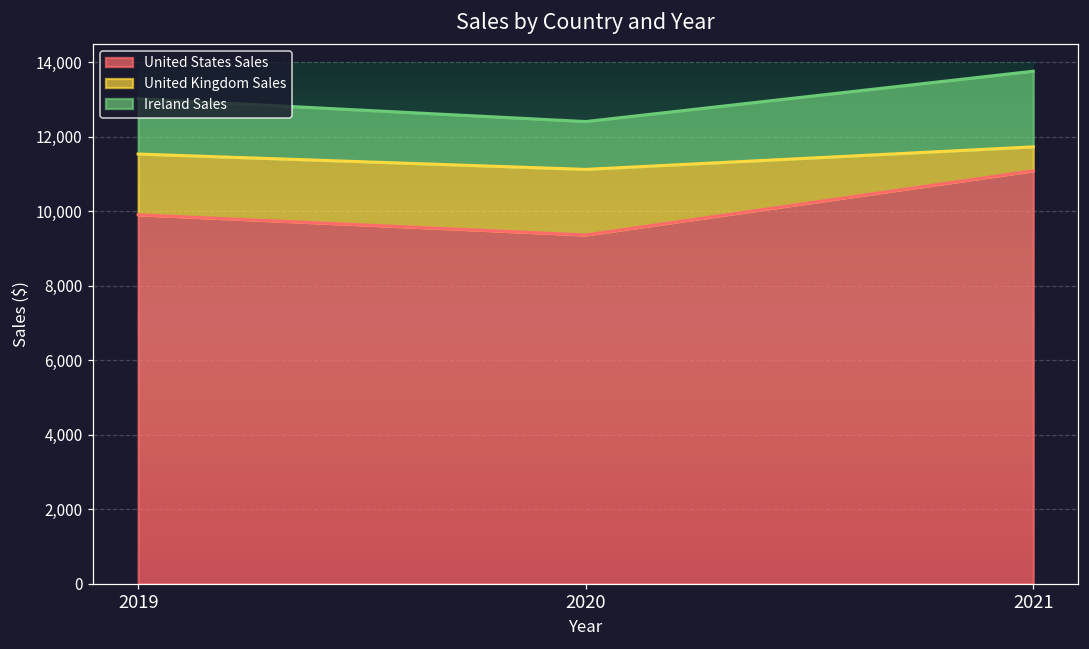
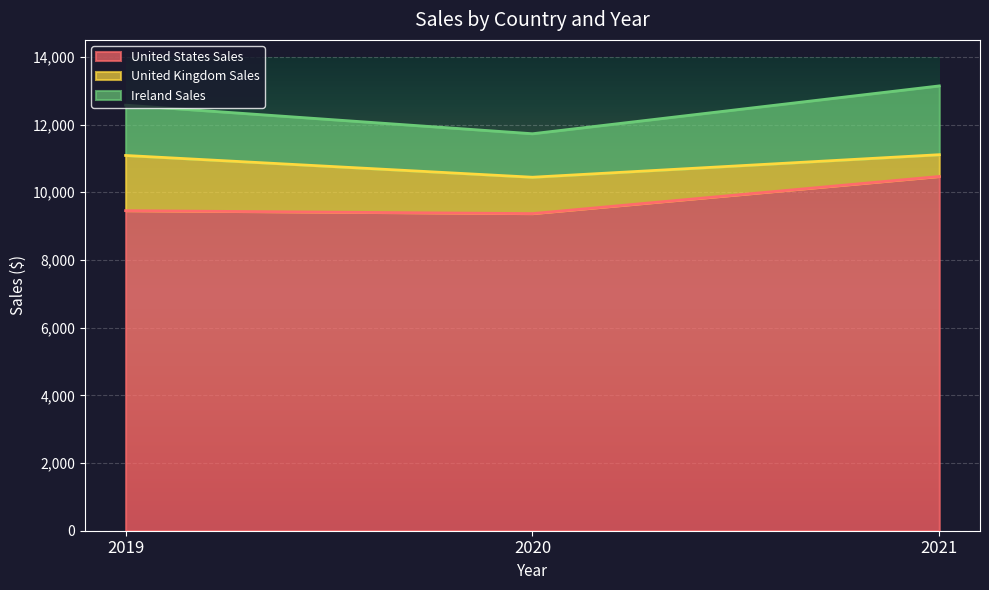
  {
    "United States Sales": {
-     "2019": "9,900",
+     "2019": "9,500",
      "2020": "9,400",
-     "2021": "11,100"
+     "2021": "10,500"
    },
    "United Kingdom Sales": {
      "2019": "1,600",
-     "2020": "1,800",
+     "2020": "1,100",
      "2021": "600"
    },
    "Ireland Sales": {
      "2020": "1,300",
      "2021": "2,000"
    }
  }
